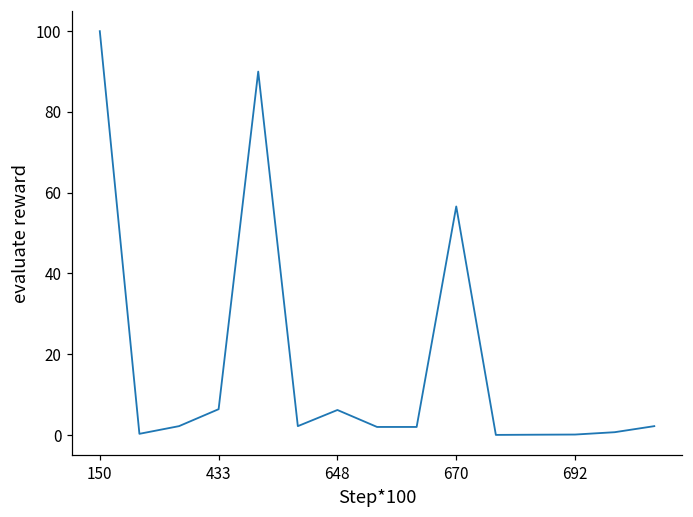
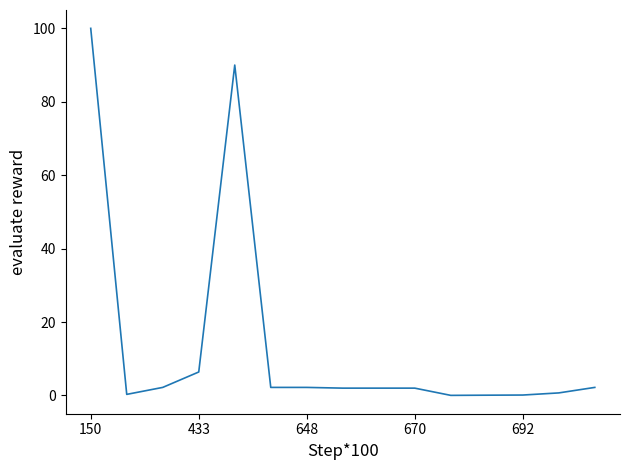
  {
    "150": 100,
    "433": 6,
-   "648": 6,
-   "670": 57,
+   "648": 2,
+   "670": 2,
    "692": 0
  }
